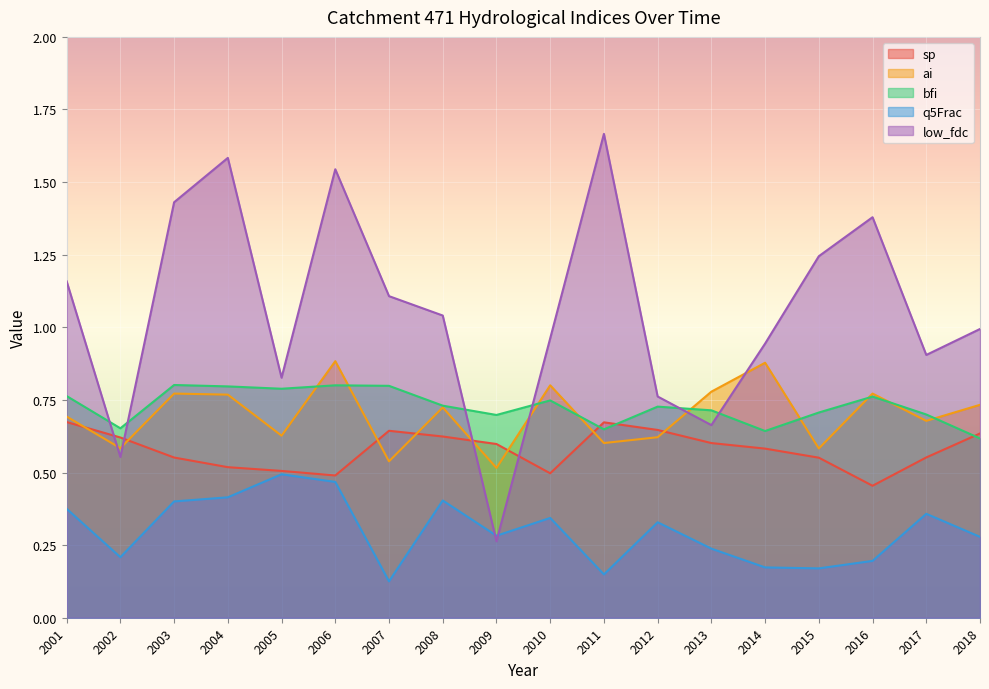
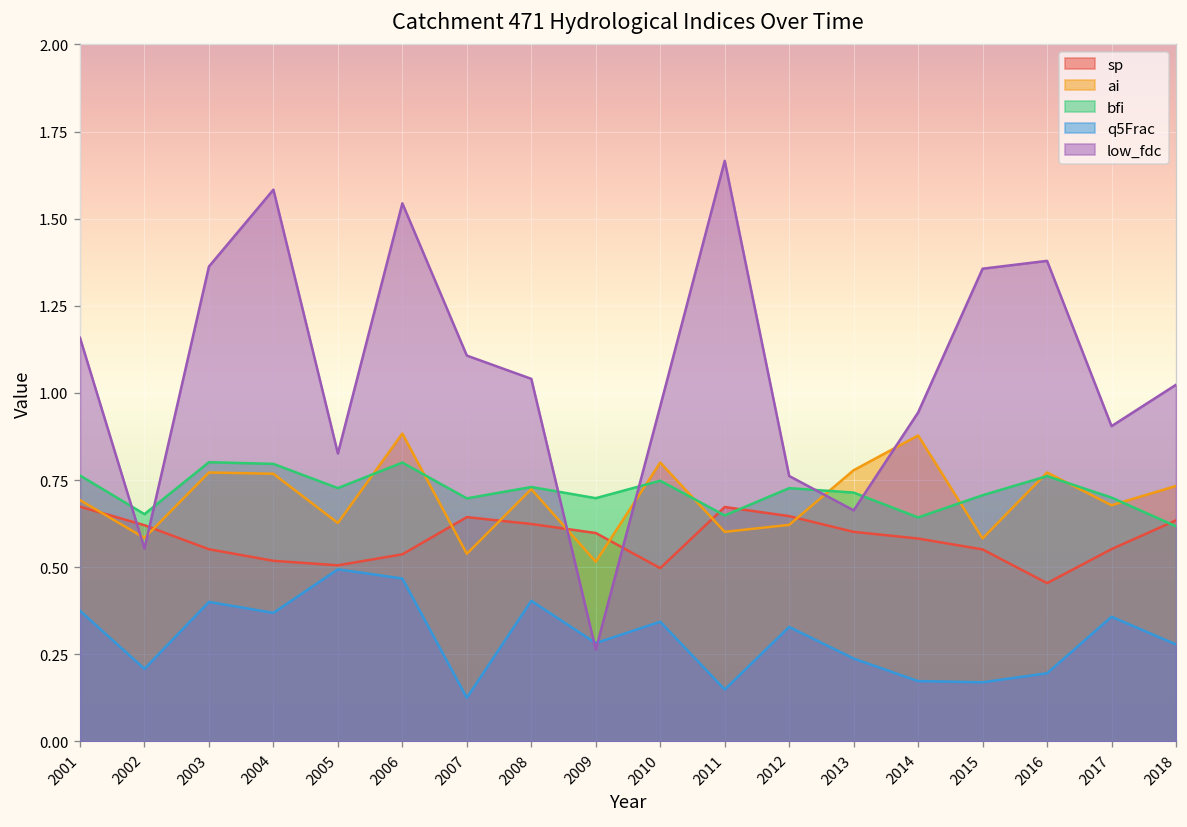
  {
    "sp": {
      "2001": 0.67,
      "2002": 0.62,
      "2003": 0.55,
      "2004": 0.52,
      "2005": 0.51,
-     "2006": 0.49,
+     "2006": 0.54,
      "2007": 0.64,
      "2008": 0.62,
      "2009": 0.60,
      "2010": 0.50,
      "2011": 0.67,
      "2012": 0.65,
      "2013": 0.60,
      "2014": 0.58,
      "2015": 0.55,
      "2016": 0.45,
      "2017": 0.55,
      "2018": 0.63
    },
    "ai": {
      "2001": 0.69,
      "2002": 0.58,
      "2003": 0.77,
      "2004": 0.77,
      "2005": 0.63,
      "2006": 0.88,
      "2007": 0.54,
      "2009": 0.52,
      "2010": 0.80,
      "2011": 0.60,
      "2012": 0.62,
      "2013": 0.78,
      "2014": 0.88,
      "2015": 0.58,
      "2016": 0.77,
      "2017": 0.68,
      "2018": 0.73
    },
    "bfi": {
      "2001": 0.76,
      "2002": 0.65,
      "2003": 0.80,
      "2004": 0.80,
-     "2005": 0.79,
+     "2005": 0.73,
      "2006": 0.80,
-     "2007": 0.80,
+     "2007": 0.70,
      "2009": 0.70,
      "2010": 0.75,
      "2011": 0.65,
      "2012": 0.73,
      "2013": 0.71,
      "2014": 0.64,
      "2015": 0.71,
      "2016": 0.76,
      "2017": 0.70,
      "2018": 0.62
    },
    "q5Frac": {
      "2001": 0.38,
      "2002": 0.21,
      "2003": 0.40,
-     "2004": 0.41,
+     "2004": 0.37,
      "2005": 0.49,
      "2006": 0.47,
      "2007": 0.13,
      "2008": 0.40,
      "2009": 0.28,
      "2010": 0.34,
      "2011": 0.15,
      "2012": 0.33,
      "2013": 0.24,
      "2014": 0.17,
      "2015": 0.17,
      "2016": 0.20,
      "2017": 0.36,
      "2018": 0.28
    },
    "low_fdc": {
      "2001": 1.16,
      "2002": 0.55,
-     "2003": 1.43,
+     "2003": 1.36,
      "2004": 1.58,
      "2005": 0.83,
      "2006": 1.54,
      "2007": 1.11,
      "2008": 1.04,
      "2009": 0.26,
      "2010": 0.96,
      "2011": 1.67,
      "2012": 0.76,
      "2013": 0.66,
      "2014": 0.94,
-     "2015": 1.24,
+     "2015": 1.36,
      "2016": 1.38,
      "2017": 0.90,
-     "2018": 0.99
+     "2018": 1.02
    }
  }
